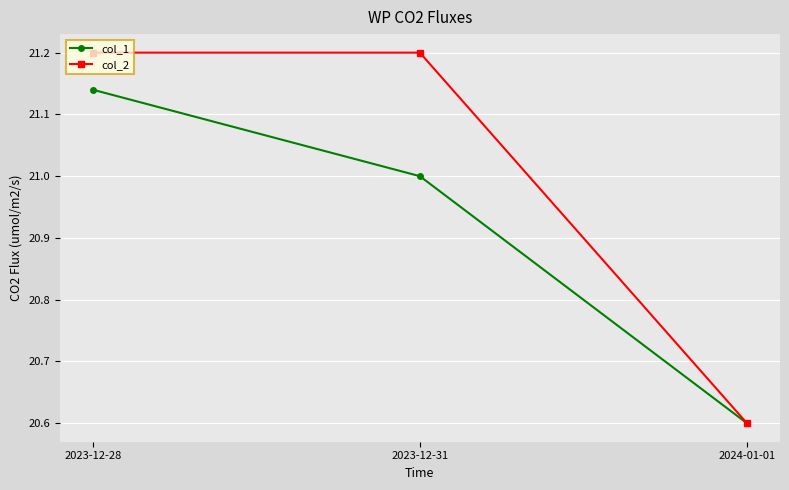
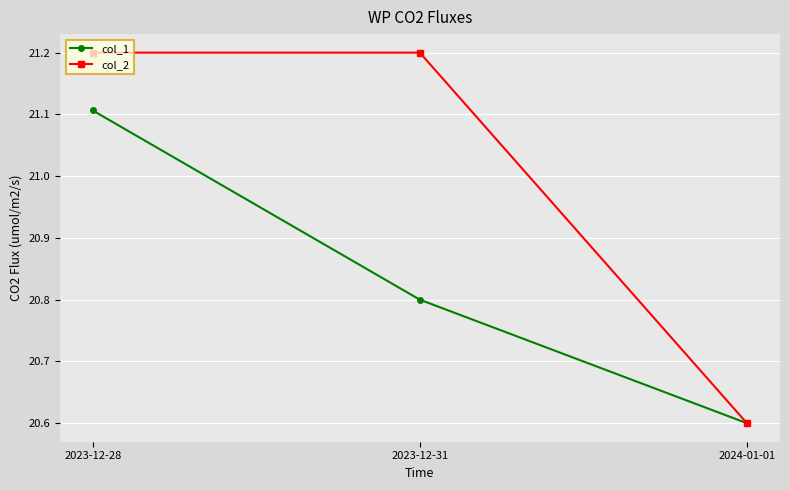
  {
    "col_1": {
-     "2023-12-28": 21.14,
-     "2023-12-31": 21.0
+     "2023-12-28": 21.11,
+     "2023-12-31": 20.8
    },
    "col_2": {
      "2023-12-31": 21.20
    }
  }
